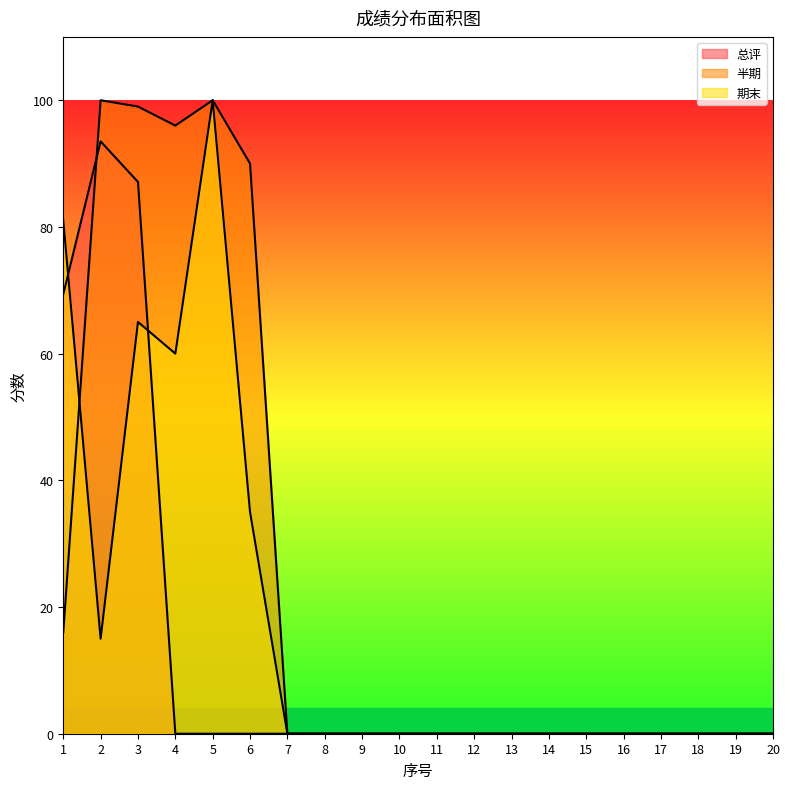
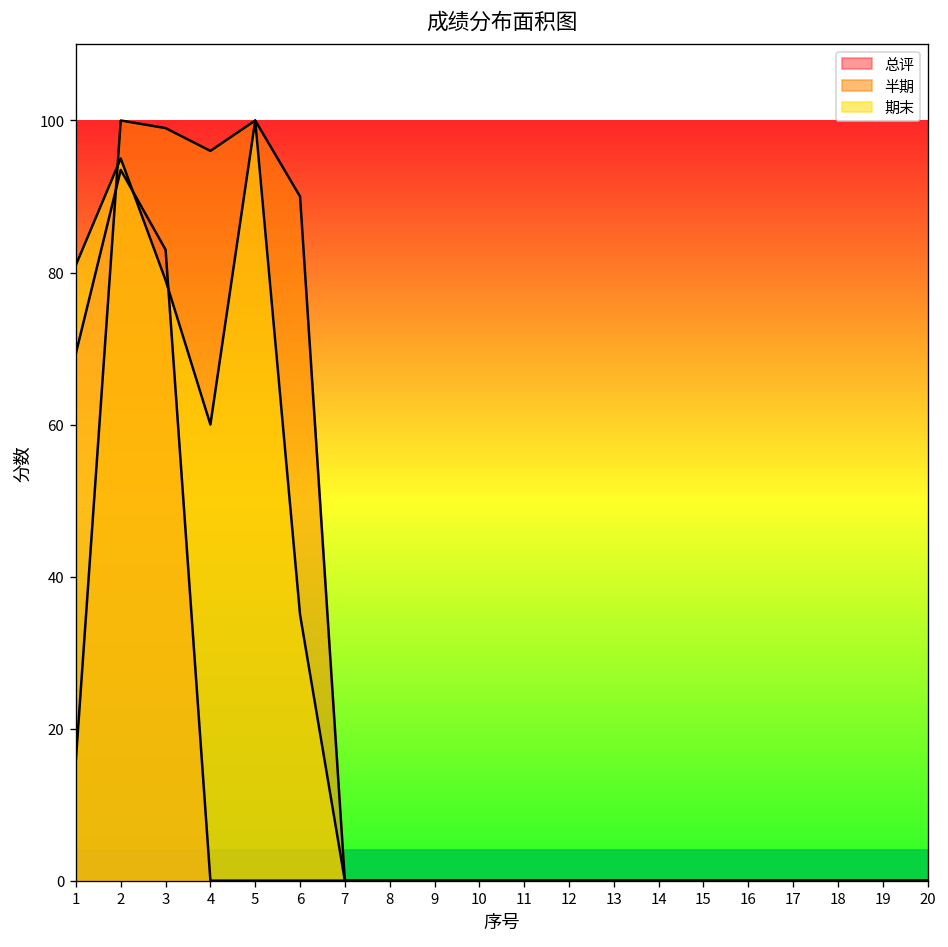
  {
    "总评": {
      "1": 69,
      "2": 94,
-     "3": 87
+     "3": 83
    },
    "半期": {
      "1": 16,
      "2": 100,
      "3": 99,
      "4": 96,
      "6": 90
    },
    "期末": {
      "1": 81,
-     "2": 15,
-     "3": 65,
+     "2": 95,
+     "3": 79,
      "4": 60,
      "6": 35
    }
  }
